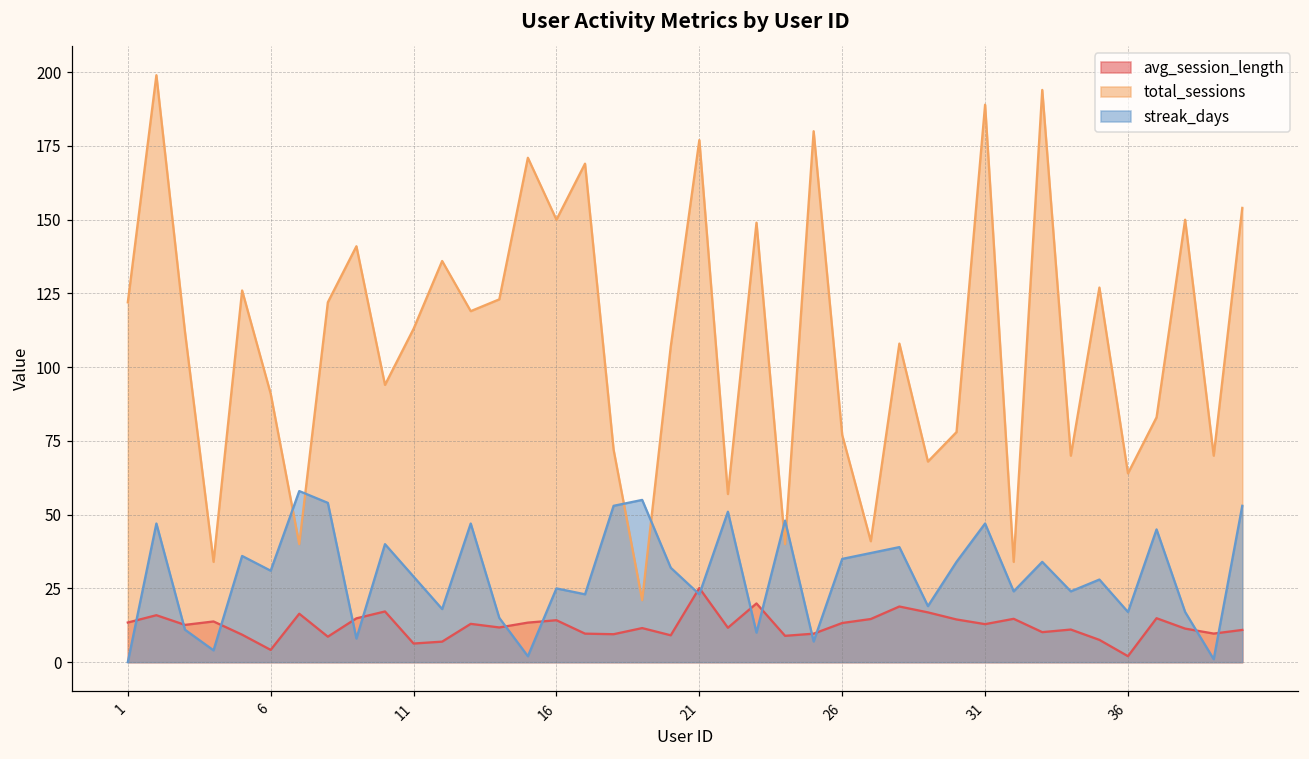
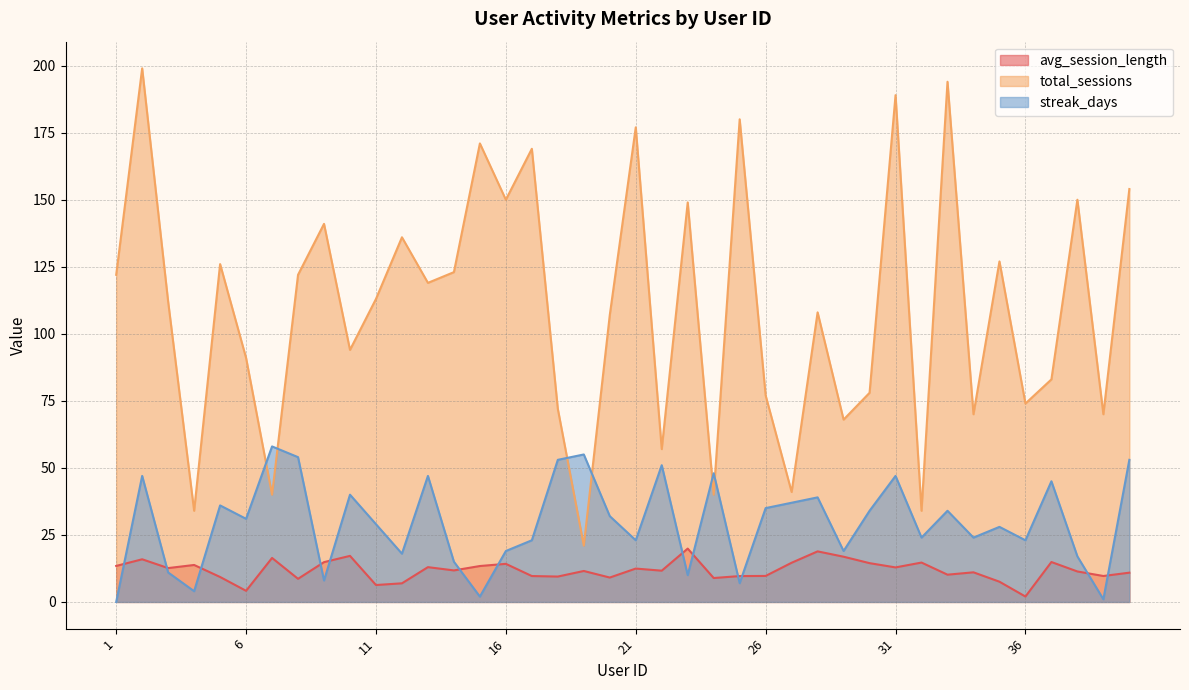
  {
    "avg_session_length": {
      "1": 13,
      "6": 4,
      "11": 6,
      "16": 14,
-     "21": 25,
-     "26": 13,
+     "21": 12,
+     "26": 10,
      "31": 13,
      "36": 2
    },
    "total_sessions": {
      "1": 122,
      "6": 91,
      "11": 113,
      "16": 150,
      "21": 177,
      "26": 77,
      "31": 189,
-     "36": 64
+     "36": 74
    },
    "streak_days": {
      "1": 0,
      "6": 31,
      "11": 29,
-     "16": 25,
+     "16": 19,
      "21": 23,
      "26": 35,
      "31": 47,
-     "36": 17
+     "36": 23
    }
  }
